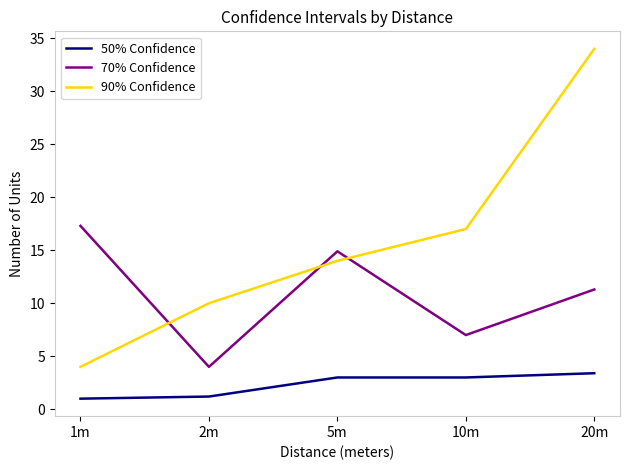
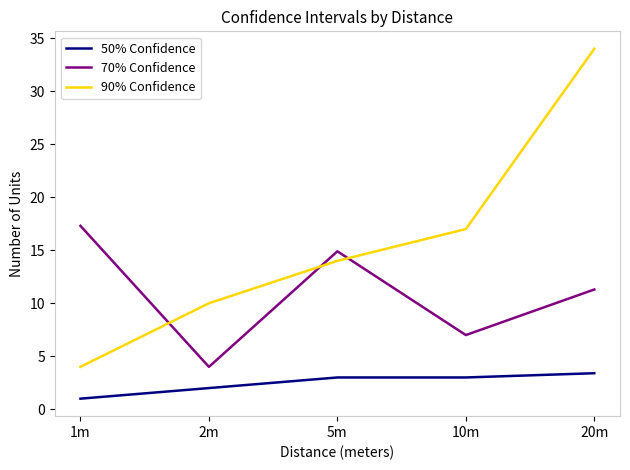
  {
    "50% Confidence": {
      "1m": 1.0,
-     "2m": 1.2,
+     "2m": 2.0,
      "5m": 3.0,
      "10m": 3.0,
      "20m": 3.4
    },
    "70% Confidence": {
      "1m": 17.3,
      "2m": 4.0,
      "5m": 14.9,
      "10m": 7.0,
      "20m": 11.3
    },
    "90% Confidence": {
      "1m": 4.0,
      "2m": 10.0,
      "5m": 14.0,
      "10m": 17.0,
      "20m": 34.0
    }
  }
